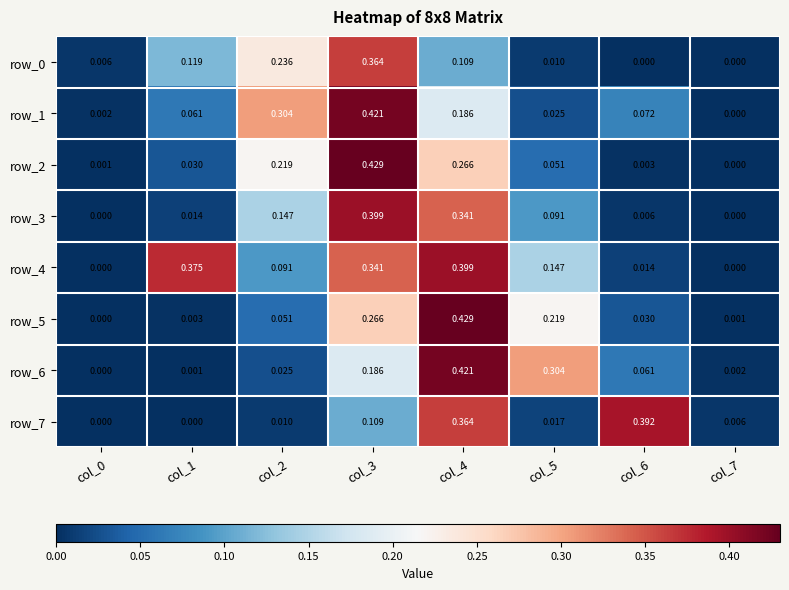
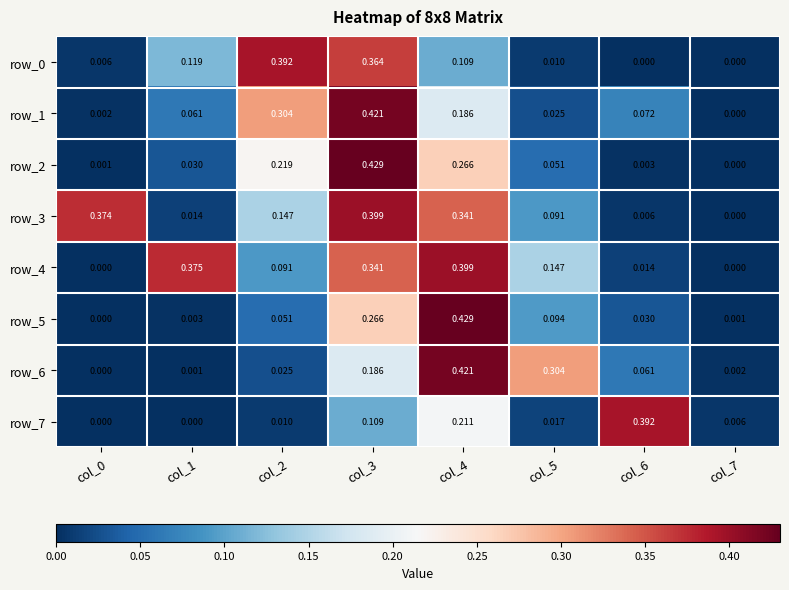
  {
    "row_0": {
      "col_0": 0.006,
      "col_1": 0.119,
-     "col_2": 0.236,
+     "col_2": 0.392,
      "col_3": 0.364,
      "col_4": 0.109,
      "col_5": 0.010,
      "col_6": 0.000,
      "col_7": 0.000
    },
    "row_1": {
      "col_0": 0.002,
      "col_1": 0.061,
      "col_2": 0.304,
      "col_3": 0.421,
      "col_4": 0.186,
      "col_5": 0.025,
      "col_6": 0.072,
      "col_7": 0.000
    },
    "row_2": {
      "col_0": 0.001,
      "col_1": 0.030,
      "col_2": 0.219,
      "col_3": 0.429,
      "col_4": 0.266,
      "col_5": 0.051,
      "col_6": 0.003,
      "col_7": 0.000
    },
    "row_3": {
-     "col_0": 0.000,
+     "col_0": 0.374,
      "col_1": 0.014,
      "col_2": 0.147,
      "col_3": 0.399,
      "col_4": 0.341,
      "col_5": 0.091,
      "col_6": 0.006,
      "col_7": 0.000
    },
    "row_4": {
      "col_0": 0.000,
      "col_1": 0.375,
      "col_2": 0.091,
      "col_3": 0.341,
      "col_4": 0.399,
      "col_5": 0.147,
      "col_6": 0.014,
      "col_7": 0.000
    },
    "row_5": {
      "col_0": 0.000,
      "col_1": 0.003,
      "col_2": 0.051,
      "col_3": 0.266,
      "col_4": 0.429,
-     "col_5": 0.219,
+     "col_5": 0.094,
      "col_6": 0.030,
      "col_7": 0.001
    },
    "row_6": {
      "col_0": 0.000,
      "col_1": 0.001,
      "col_2": 0.025,
      "col_3": 0.186,
      "col_4": 0.421,
      "col_5": 0.304,
      "col_6": 0.061,
      "col_7": 0.002
    },
    "row_7": {
      "col_0": 0.000,
      "col_1": 0.000,
      "col_2": 0.010,
      "col_3": 0.109,
-     "col_4": 0.364,
+     "col_4": 0.211,
      "col_5": 0.017,
      "col_6": 0.392,
      "col_7": 0.006
    }
  }
